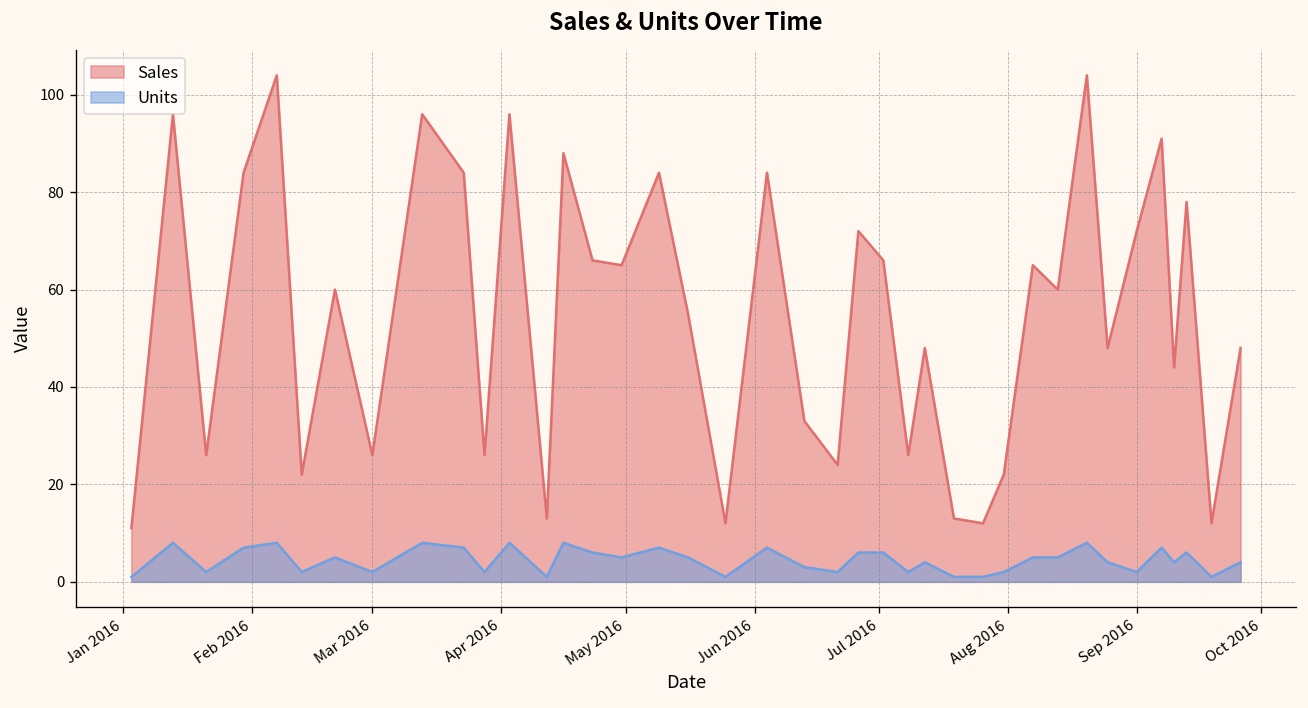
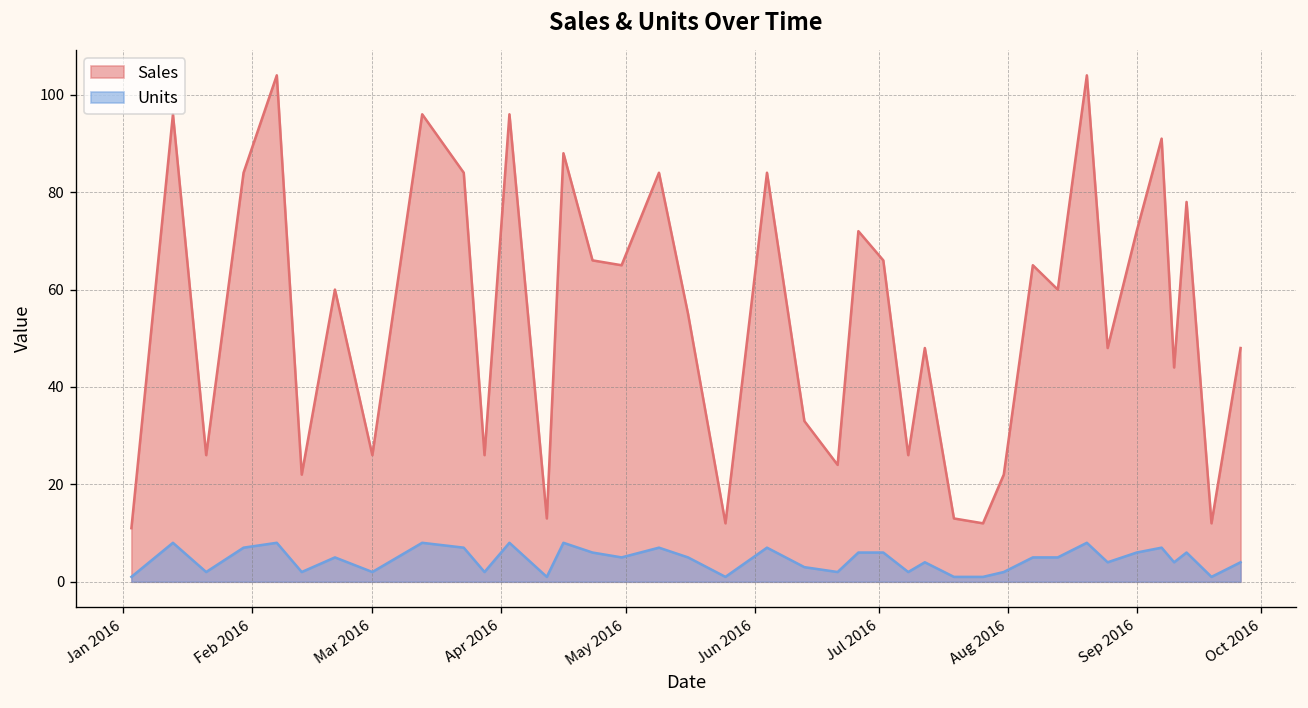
  {
    "Sales": {
      "Mar 2016": 26,
      "Sep 2016": 72
    },
    "Units": {
      "Mar 2016": 2,
-     "Sep 2016": 2
+     "Sep 2016": 6
    }
  }
